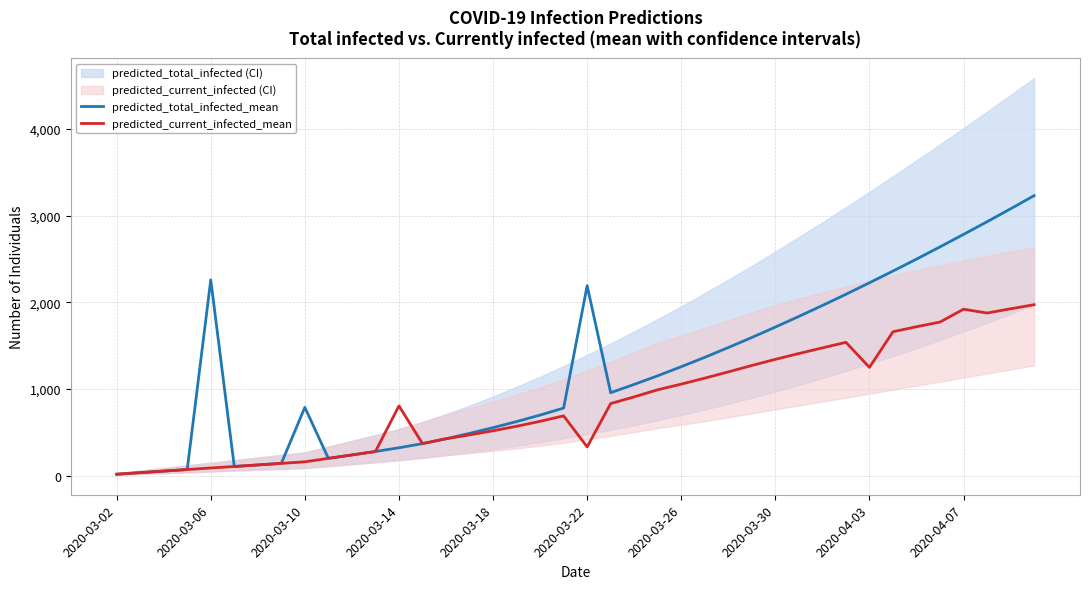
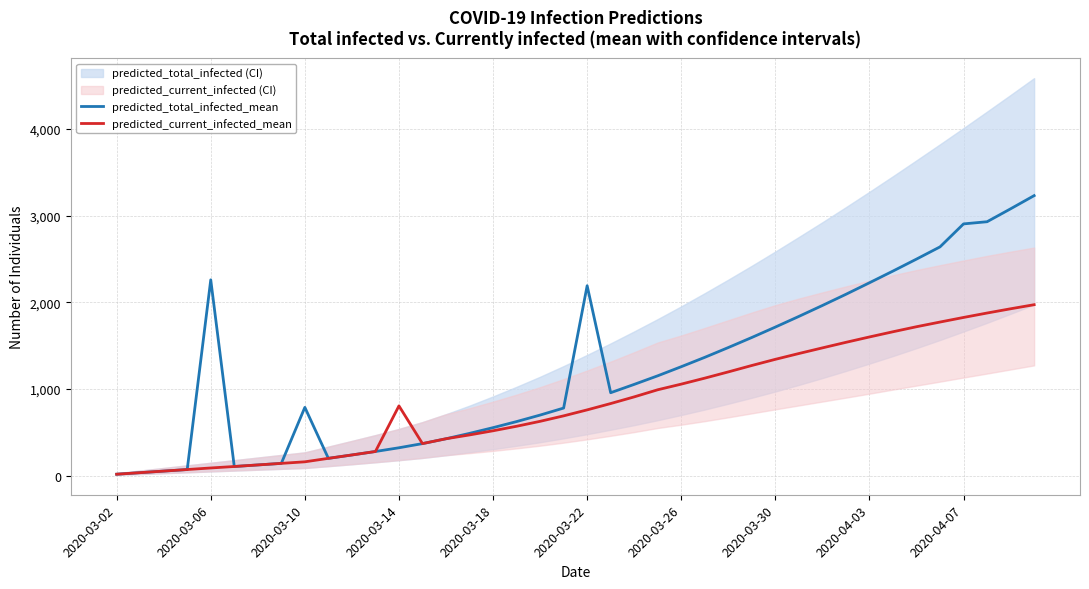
  {
    "predicted_total_infected_mean": {
      "2020-03-06": "2,300",
      "2020-03-10": "800",
      "2020-03-14": "300",
      "2020-03-18": "600",
      "2020-03-22": "2,200",
      "2020-03-26": "1,300",
      "2020-03-30": "1,700",
-     "2020-04-07": "2,800"
+     "2020-04-07": "2,900"
    },
    "predicted_current_infected_mean": {
      "2020-03-06": "100",
      "2020-03-10": "200",
      "2020-03-14": "800",
      "2020-03-18": "500",
-     "2020-03-22": "300",
+     "2020-03-22": "800",
      "2020-03-26": "1,100",
      "2020-03-30": "1,300",
-     "2020-04-03": "1,300",
-     "2020-04-07": "1,900"
+     "2020-04-03": "1,600",
+     "2020-04-07": "1,800"
    }
  }
